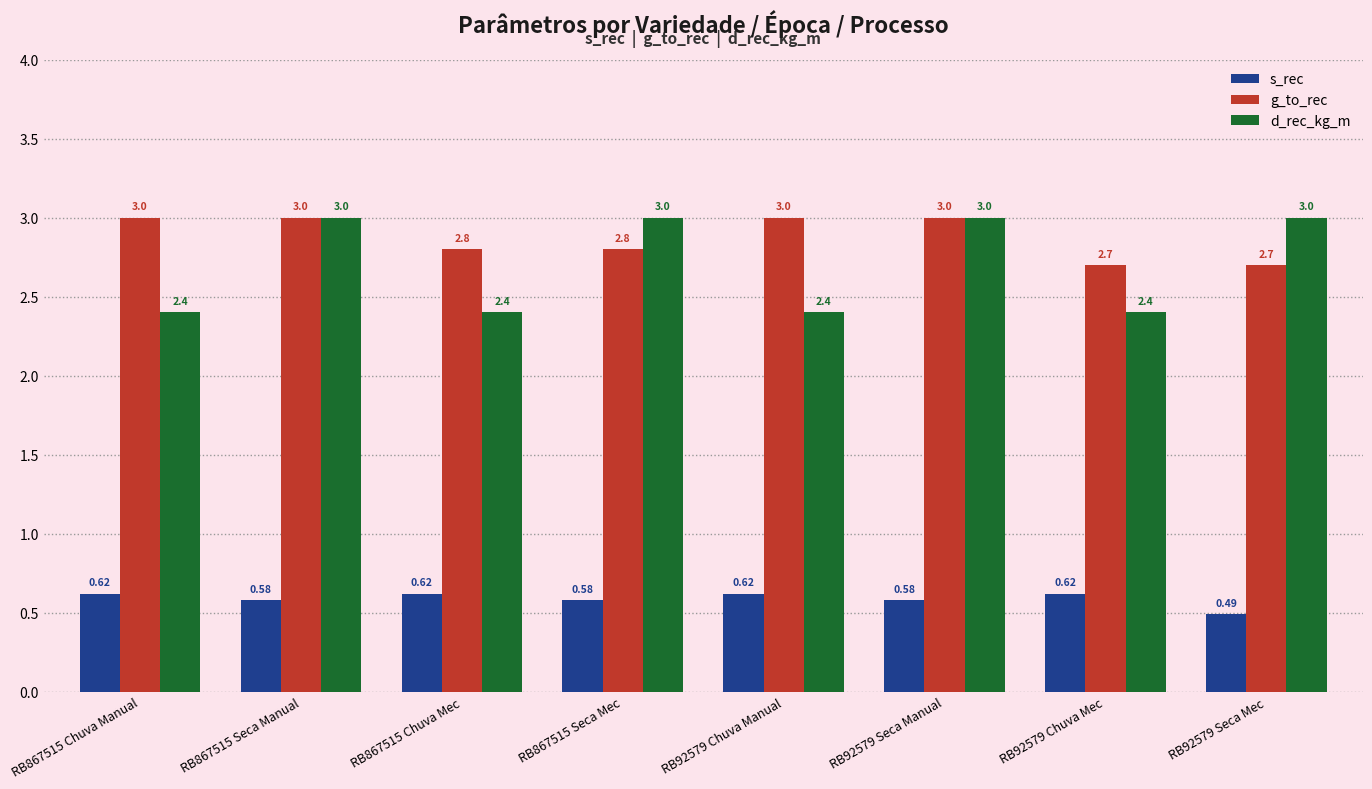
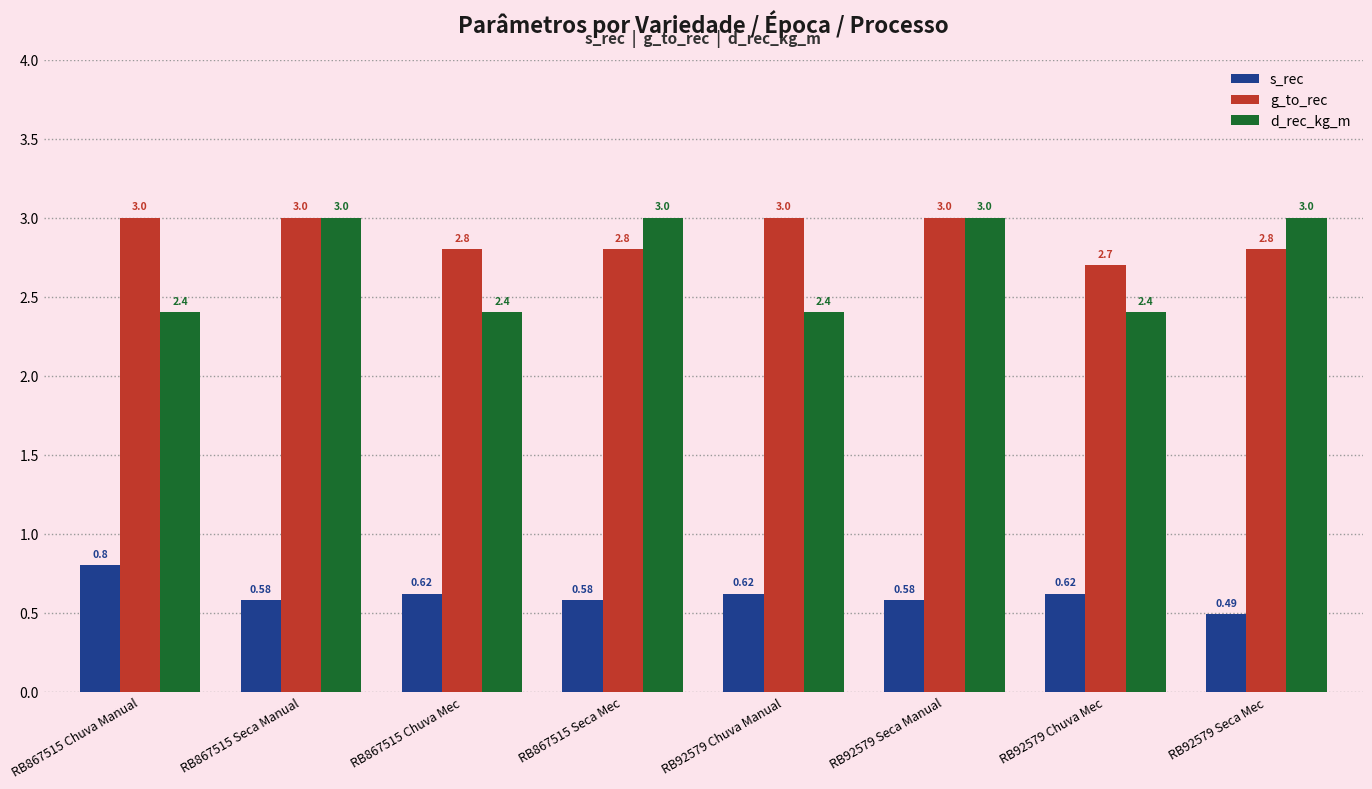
  {
    "s_rec": {
-     "RB867515 Chuva Manual": 0.62,
+     "RB867515 Chuva Manual": 0.8,
      "RB867515 Seca Manual": 0.58,
      "RB867515 Chuva Mec": 0.62,
      "RB867515 Seca Mec": 0.58,
      "RB92579 Chuva Manual": 0.62,
      "RB92579 Seca Manual": 0.58,
      "RB92579 Chuva Mec": 0.62,
      "RB92579 Seca Mec": 0.49
    },
    "g_to_rec": {
      "RB867515 Chuva Manual": 3.0,
      "RB867515 Seca Manual": 3.0,
      "RB867515 Chuva Mec": 2.8,
      "RB867515 Seca Mec": 2.8,
      "RB92579 Chuva Manual": 3.0,
      "RB92579 Seca Manual": 3.0,
      "RB92579 Chuva Mec": 2.7,
-     "RB92579 Seca Mec": 2.7
+     "RB92579 Seca Mec": 2.8
    },
    "d_rec_kg_m": {
      "RB867515 Chuva Manual": 2.4,
      "RB867515 Seca Manual": 3.0,
      "RB867515 Chuva Mec": 2.4,
      "RB867515 Seca Mec": 3.0,
      "RB92579 Chuva Manual": 2.4,
      "RB92579 Seca Manual": 3.0,
      "RB92579 Chuva Mec": 2.4,
      "RB92579 Seca Mec": 3.0
    }
  }
